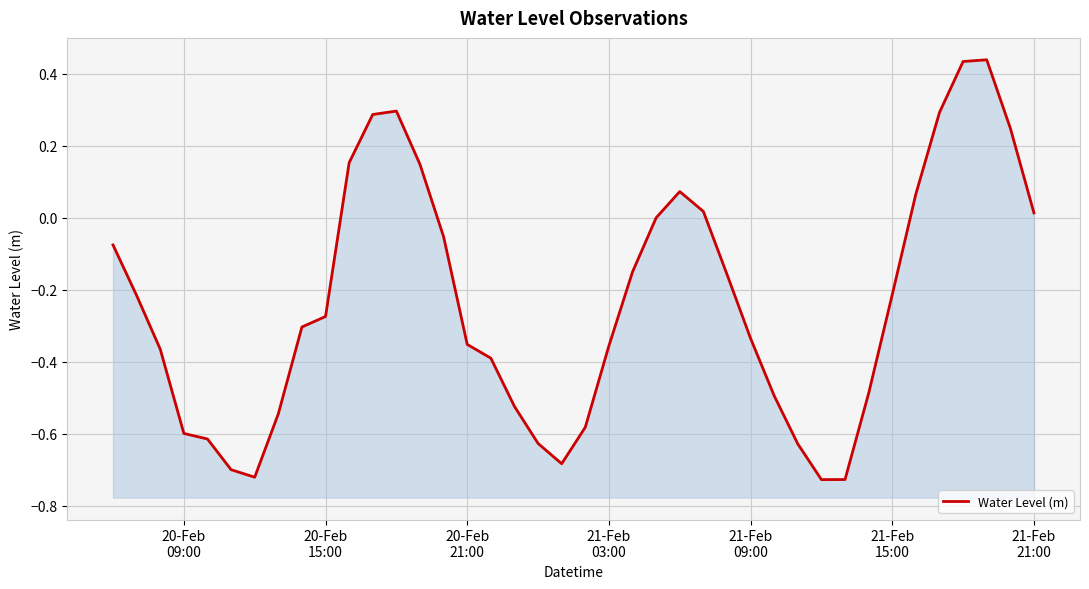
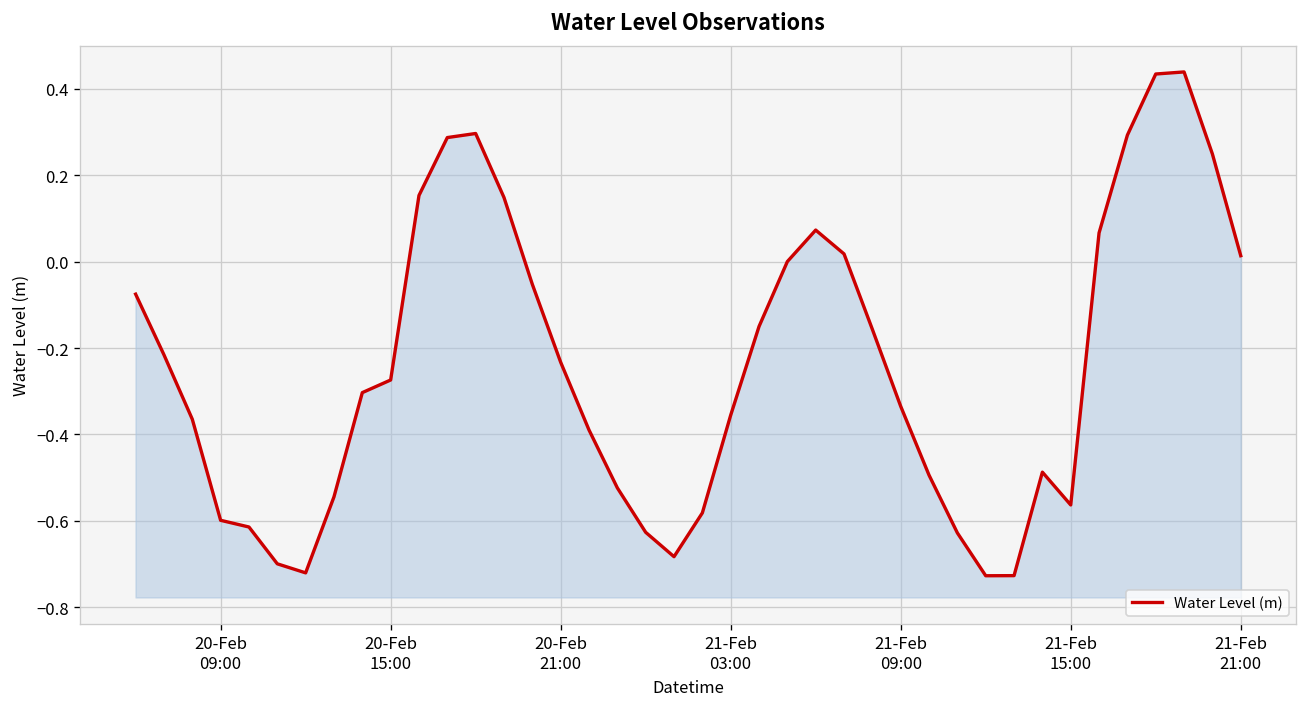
  {
    "20-Feb 09:00": -0.60,
    "20-Feb 15:00": -0.27,
-   "20-Feb 21:00": -0.35,
+   "20-Feb 21:00": -0.23,
    "21-Feb 03:00": -0.36,
    "21-Feb 09:00": -0.33,
-   "21-Feb 15:00": -0.21,
+   "21-Feb 15:00": -0.56,
    "21-Feb 21:00": 0.01
  }
